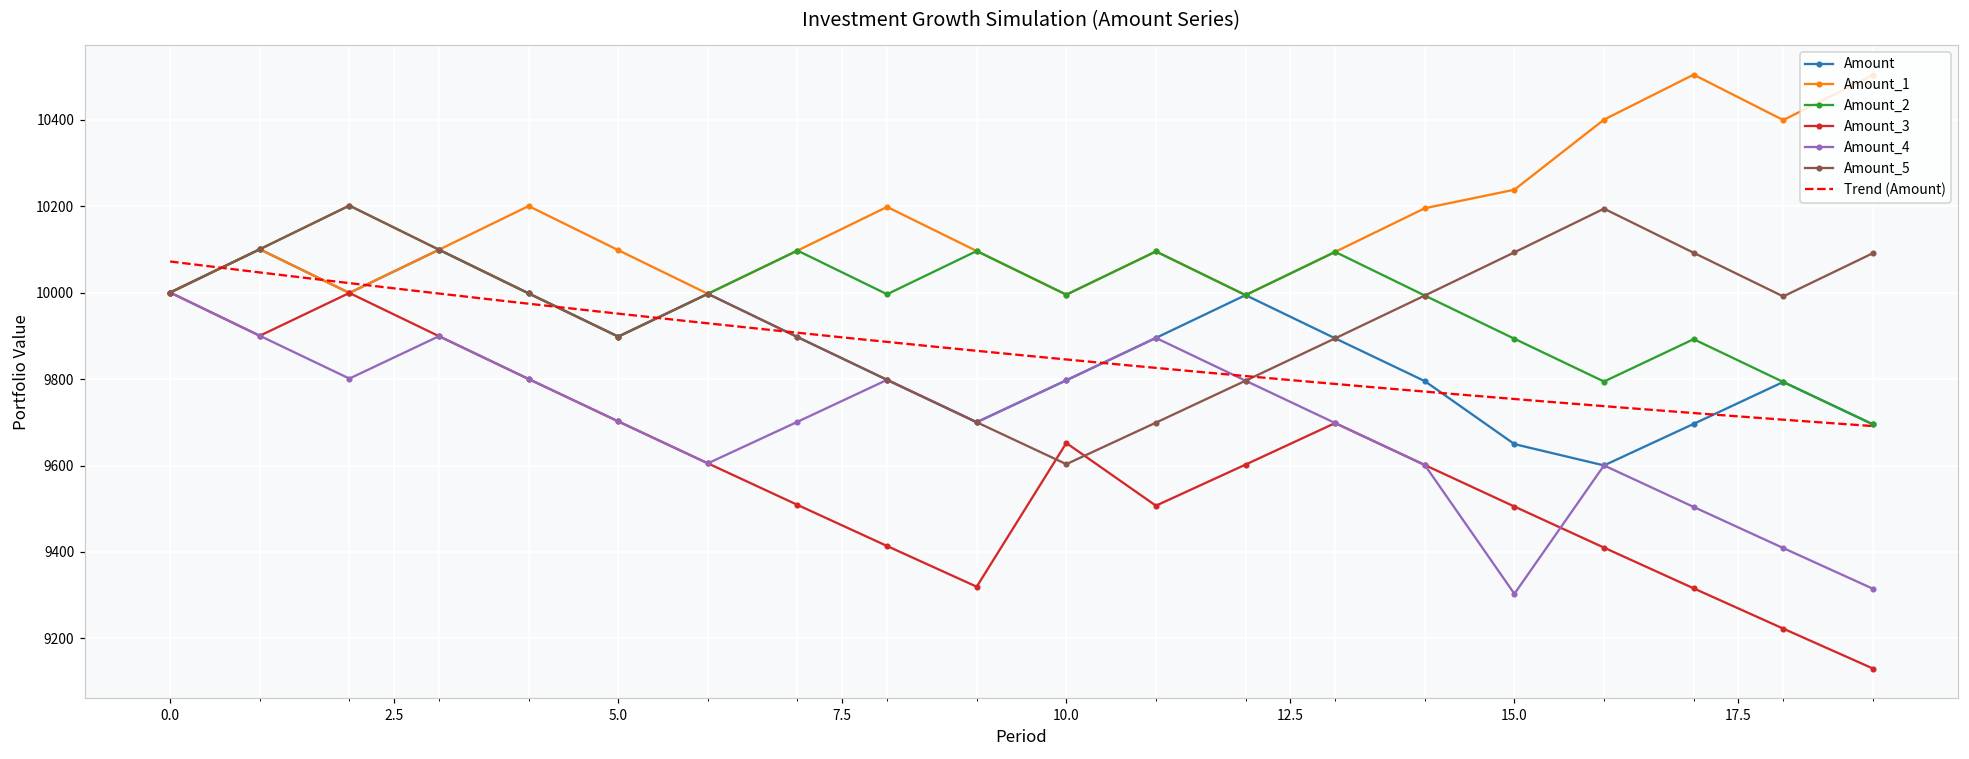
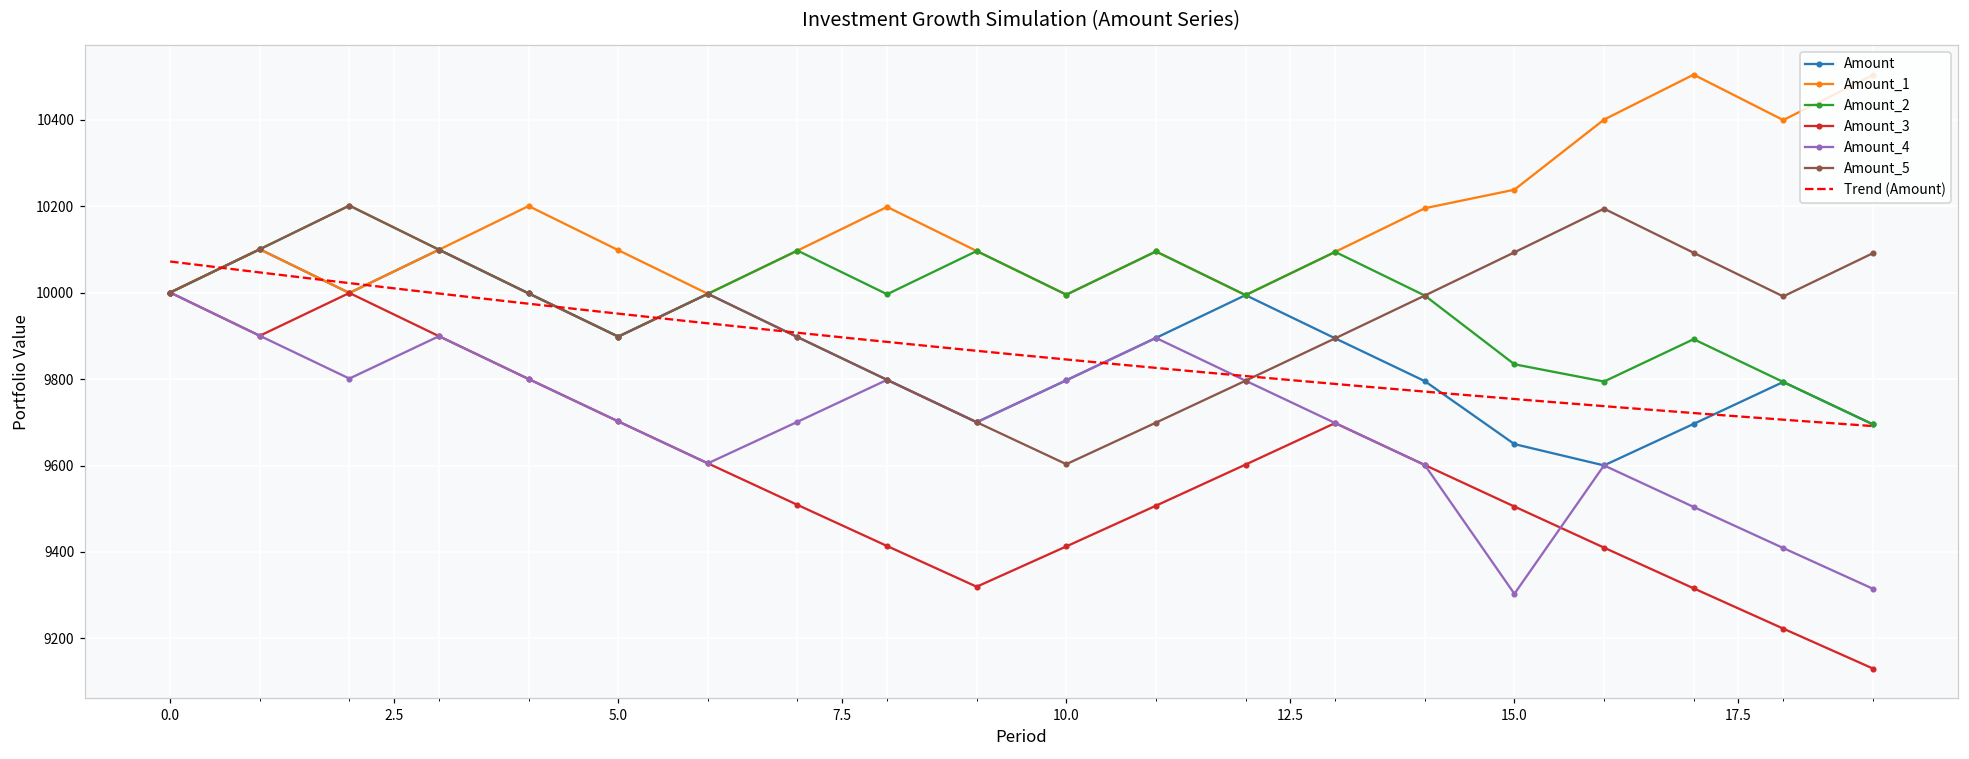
  {
    "Amount": {
      "15.0": 9650
    },
    "Amount_1": {
      "5.0": 10100,
      "15.0": 10240
    },
    "Amount_2": {
-     "15.0": 9890
+     "15.0": 9830
    },
    "Amount_3": {
-     "10.0": 9650,
+     "10.0": 9410,
      "15.0": 9510
    },
    "Amount_4": {
      "15.0": 9300
    },
    "Amount_5": {
      "10.0": 9600,
      "15.0": 10090
    },
    "Trend (Amount)": {
      "0.0": 10070
    }
  }
